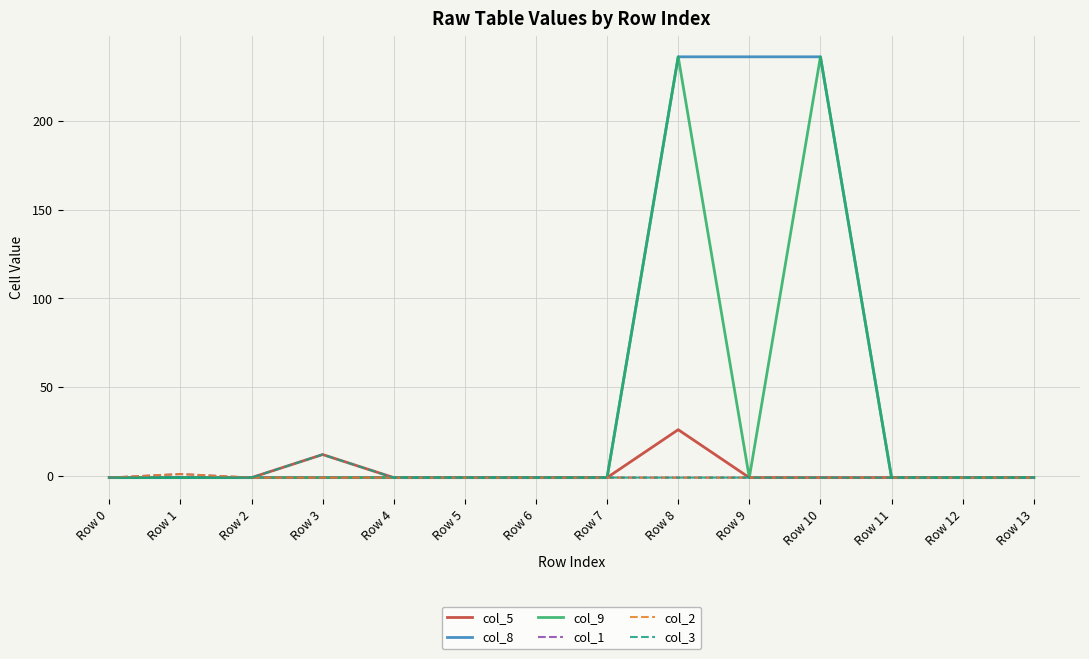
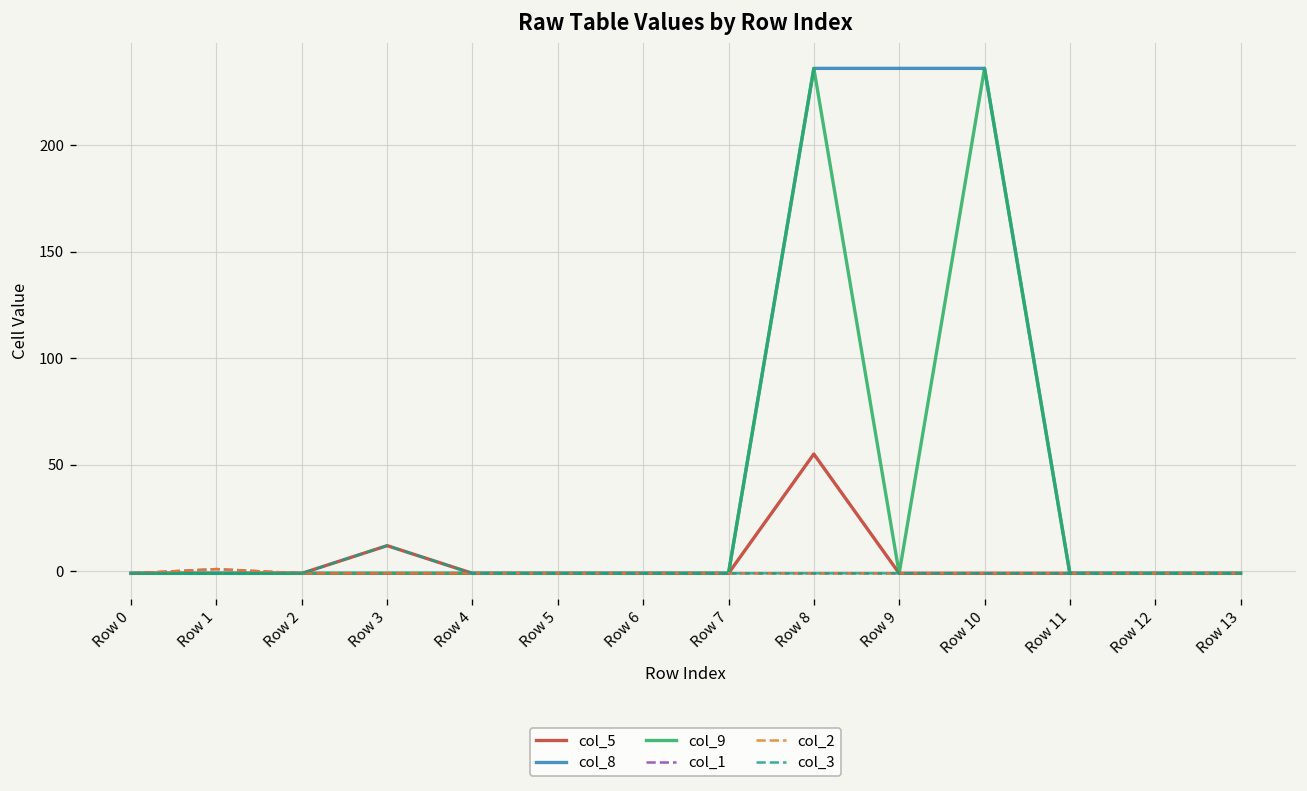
  {
    "col_5": {
-     "Row 8": 26
+     "Row 8": 55
    },
    "col_8": {
      "Row 9": 236
    },
    "col_2": {
      "Row 1": 1
    }
  }
